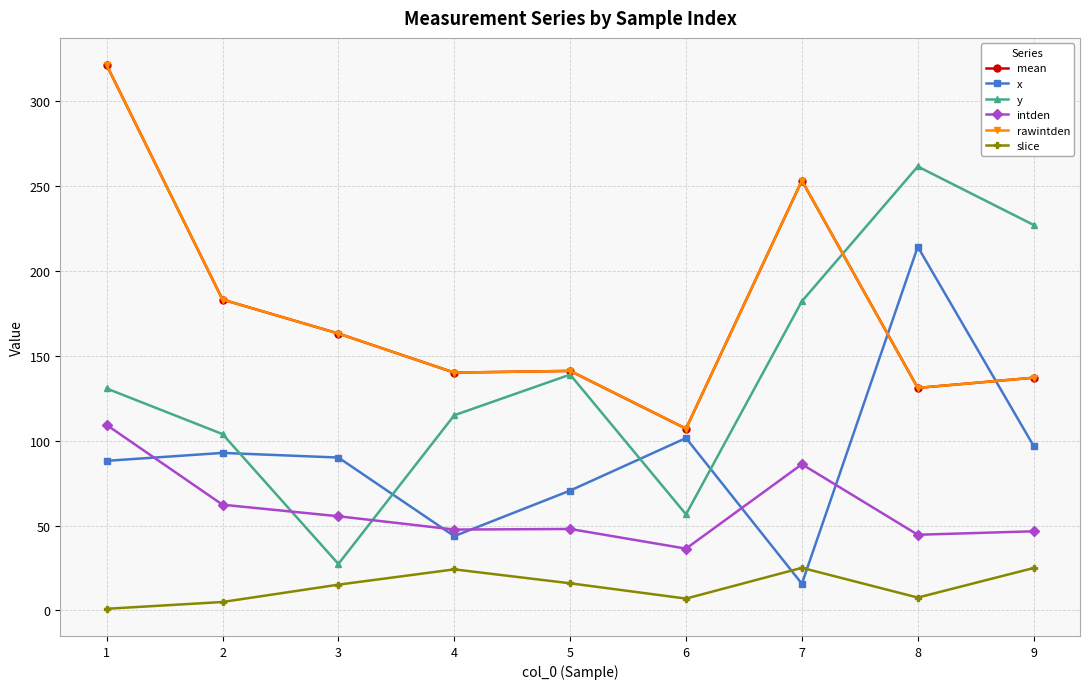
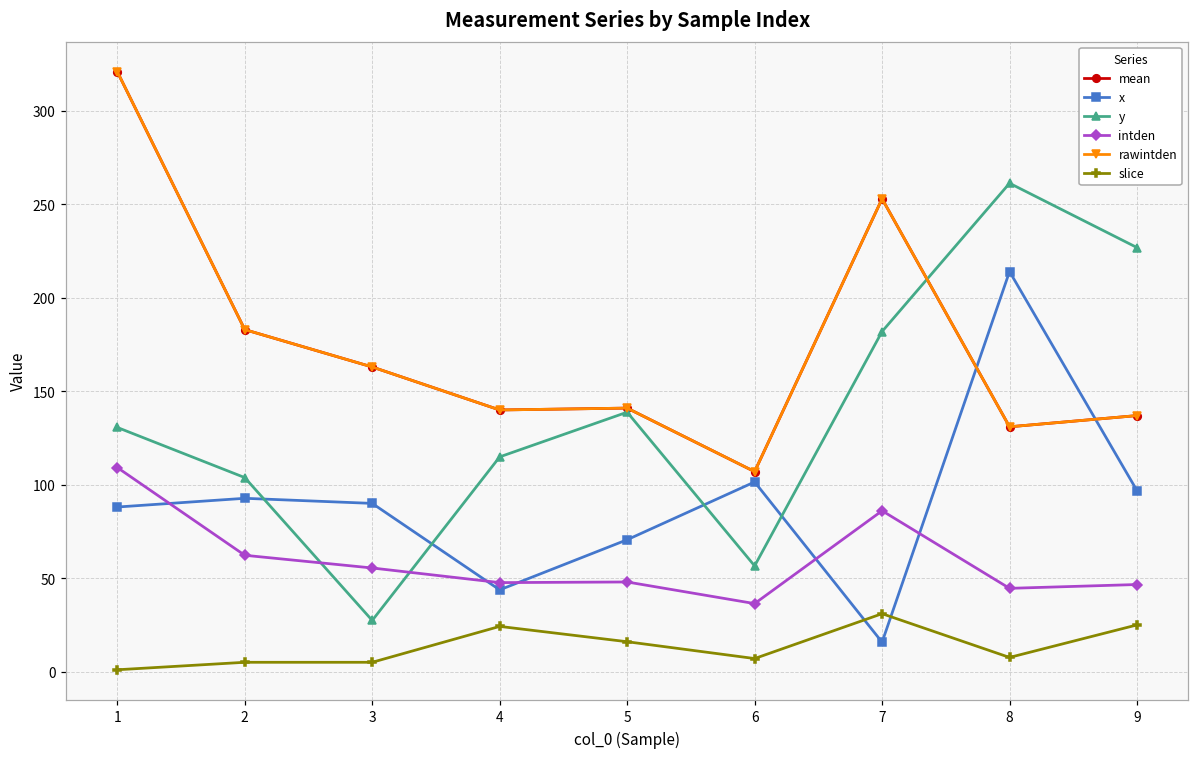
  {
    "rawintden": {
      "1": 321,
      "2": 183,
      "3": 163,
      "4": 140,
      "5": 141,
      "6": 107,
      "7": 253,
      "8": 131,
      "9": 137
    },
    "x": {
      "1": 88,
      "2": 93,
      "3": 90,
      "4": 44,
      "5": 71,
      "6": 101,
      "7": 16,
      "8": 214,
      "9": 97
    },
    "y": {
      "1": 131,
      "2": 104,
      "3": 27,
      "4": 115,
      "5": 139,
      "6": 57,
      "7": 182,
      "8": 261,
      "9": 227
    },
    "intden": {
      "1": 109,
      "2": 62,
      "3": 55,
      "4": 48,
      "5": 48,
      "6": 36,
      "7": 86,
      "8": 45,
      "9": 47
    },
    "slice": {
      "1": 1,
      "2": 5,
-     "3": 15,
+     "3": 5,
      "4": 24,
      "5": 16,
      "6": 7,
-     "7": 25,
+     "7": 31,
      "8": 8,
      "9": 25
    }
  }
